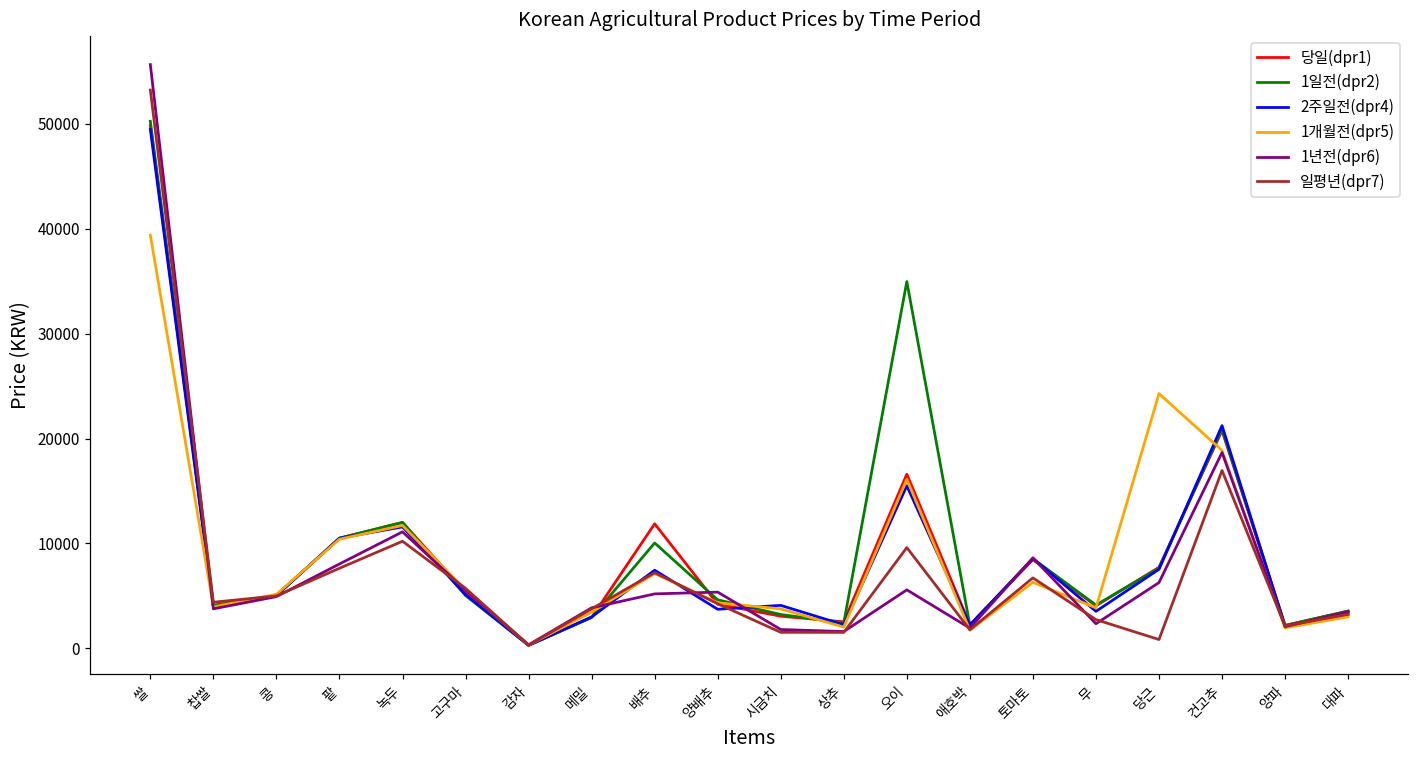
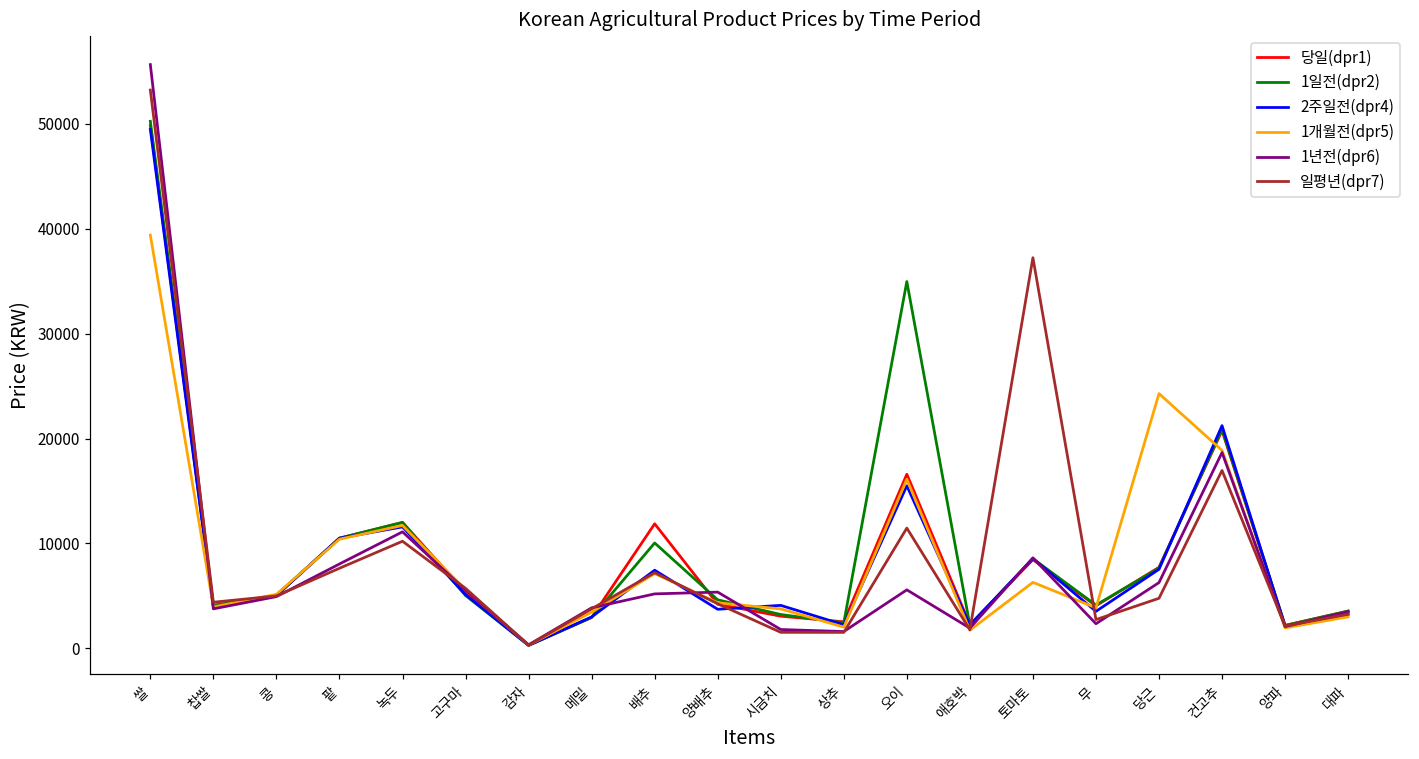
  {
    "당일(dpr1)": {
      "쌀": 50000,
      "배추": 12000,
      "오이": 17000
    },
    "1일전(dpr2)": {
      "쌀": 50000,
      "배추": 10000,
      "양배추": 5000,
      "오이": 35000
    },
    "2주일전(dpr4)": {
      "쌀": 49000,
      "양배추": 4000,
      "시금치": 4000,
      "오이": 16000,
      "무": 4000,
      "건고추": 21000
    },
    "1개월전(dpr5)": {
      "쌀": 39000,
      "메밀": 3000,
      "시금치": 4000,
      "오이": 16000,
      "토마토": 6000,
      "당근": 24000
    },
    "1년전(dpr6)": {
      "쌀": 56000,
      "팥": 8000,
      "녹두": 11000,
      "배추": 5000,
      "양배추": 5000,
      "오이": 6000,
      "무": 2000,
      "당근": 6000
    },
    "일평년(dpr7)": {
      "쌀": 53000,
      "찹쌀": 4000,
      "팥": 8000,
      "녹두": 10000,
-     "오이": 10000,
-     "토마토": 7000,
+     "오이": 11000,
+     "토마토": 37000,
      "무": 3000,
-     "당근": 1000,
+     "당근": 5000,
      "건고추": 17000
    }
  }
